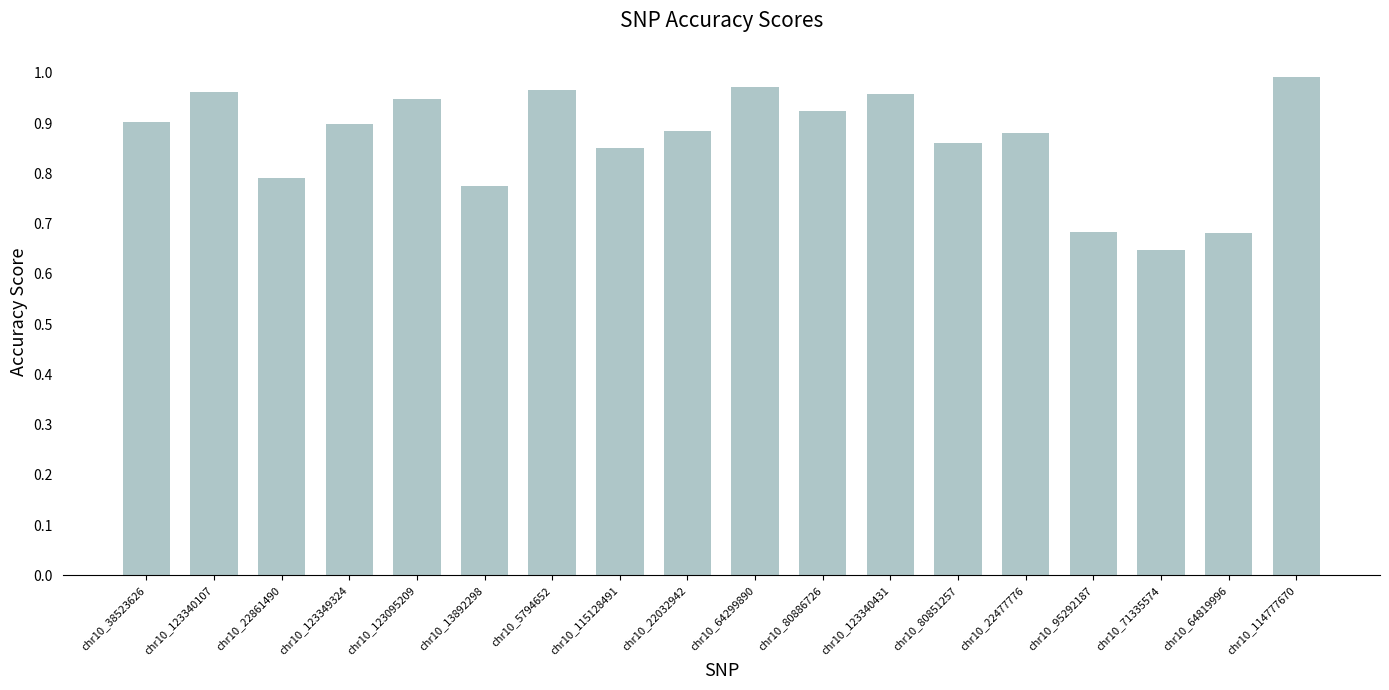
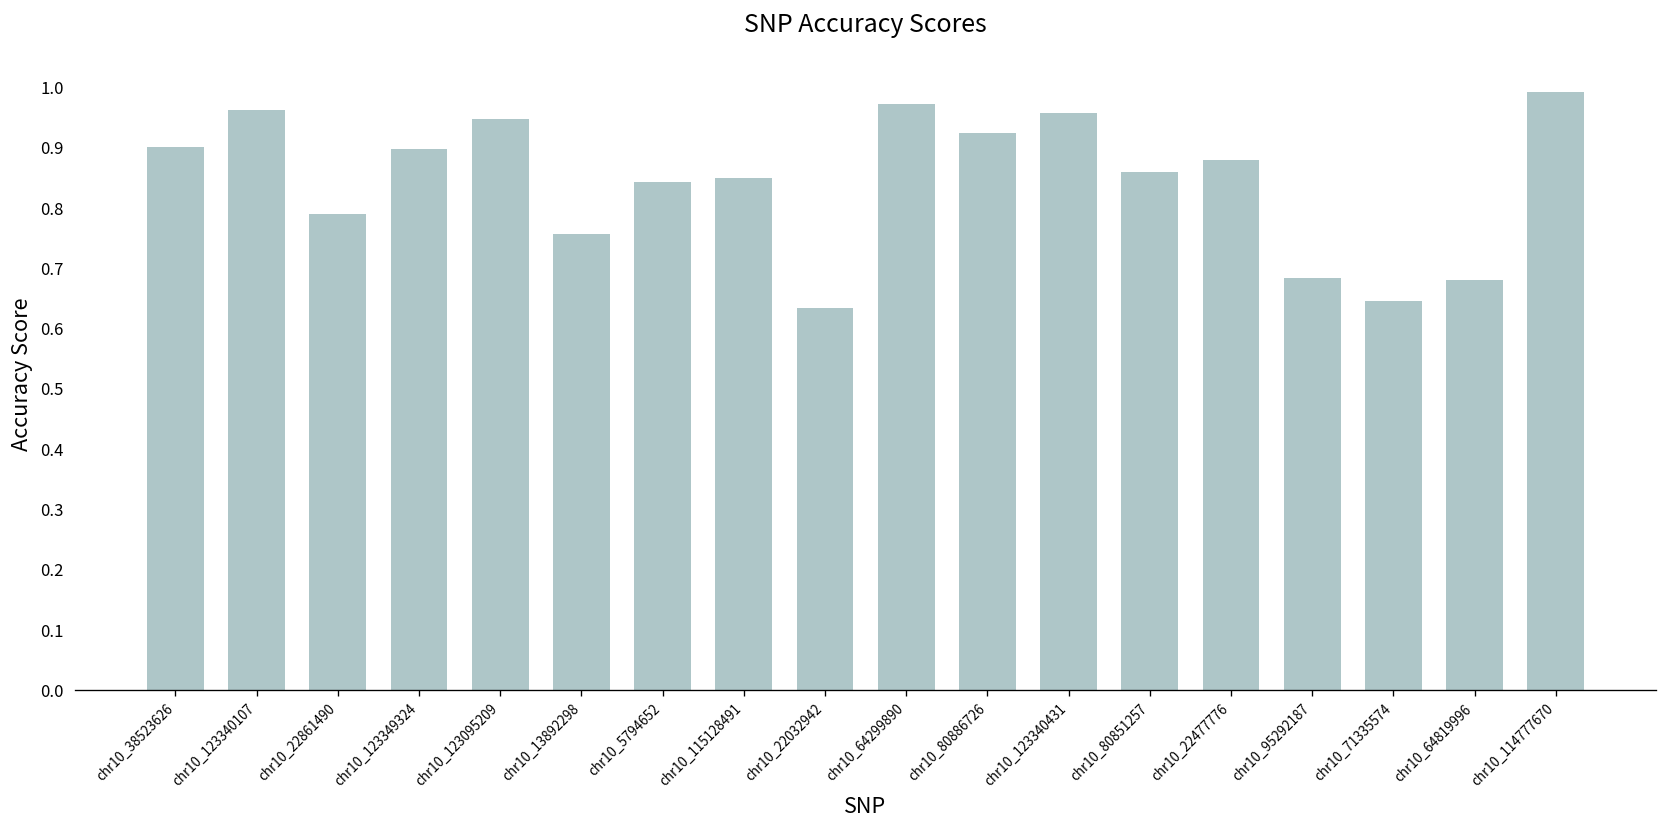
  {
    "chr10_38523626": 0.90,
    "chr10_123340107": 0.96,
    "chr10_22861490": 0.79,
    "chr10_123349324": 0.90,
    "chr10_123095209": 0.95,
-   "chr10_13892298": 0.77,
-   "chr10_5794652": 0.97,
+   "chr10_13892298": 0.76,
+   "chr10_5794652": 0.84,
    "chr10_115128491": 0.85,
-   "chr10_22032942": 0.88,
+   "chr10_22032942": 0.63,
    "chr10_64299890": 0.97,
    "chr10_80886726": 0.92,
    "chr10_123340431": 0.96,
    "chr10_80851257": 0.86,
    "chr10_22477776": 0.88,
    "chr10_95292187": 0.68,
    "chr10_71335574": 0.65,
    "chr10_64819996": 0.68,
    "chr10_114777670": 0.99
  }
